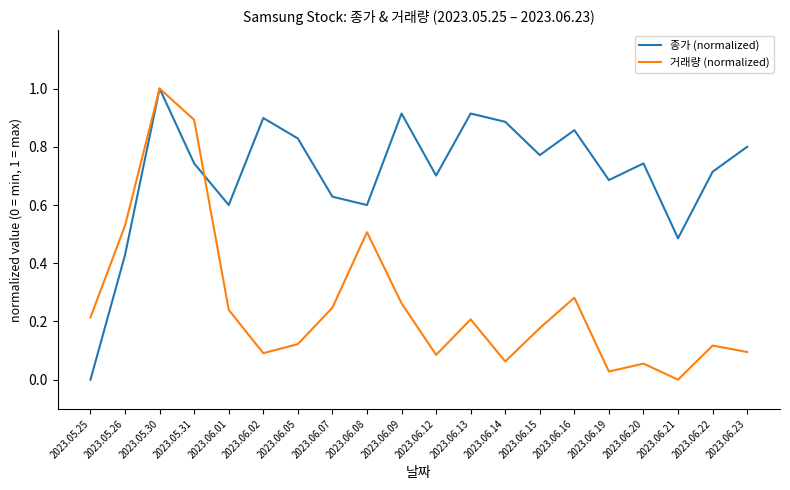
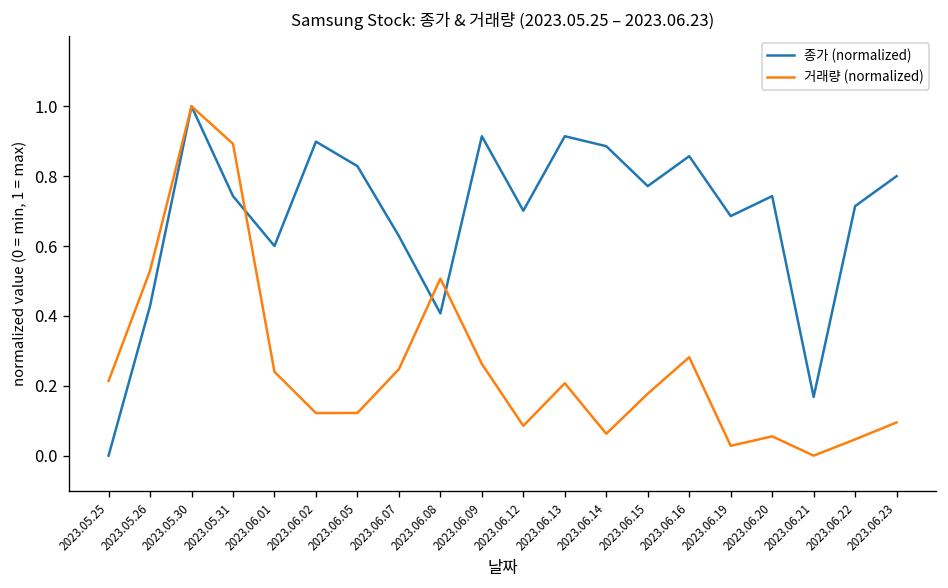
  {
    "종가 (normalized)": {
      "2023.05.25": 0.00,
      "2023.05.26": 0.43,
      "2023.05.31": 0.74,
      "2023.06.01": 0.60,
      "2023.06.02": 0.90,
      "2023.06.05": 0.83,
      "2023.06.07": 0.63,
-     "2023.06.08": 0.60,
+     "2023.06.08": 0.41,
      "2023.06.09": 0.91,
      "2023.06.12": 0.70,
      "2023.06.13": 0.91,
      "2023.06.14": 0.89,
      "2023.06.15": 0.77,
      "2023.06.16": 0.86,
      "2023.06.19": 0.69,
      "2023.06.20": 0.74,
-     "2023.06.21": 0.49,
+     "2023.06.21": 0.17,
      "2023.06.22": 0.71,
      "2023.06.23": 0.80
    },
    "거래량 (normalized)": {
      "2023.05.25": 0.21,
      "2023.05.26": 0.53,
      "2023.05.31": 0.89,
      "2023.06.01": 0.24,
-     "2023.06.02": 0.09,
+     "2023.06.02": 0.12,
      "2023.06.05": 0.12,
      "2023.06.07": 0.25,
      "2023.06.08": 0.51,
      "2023.06.09": 0.26,
      "2023.06.12": 0.09,
      "2023.06.13": 0.21,
      "2023.06.14": 0.06,
      "2023.06.15": 0.18,
      "2023.06.16": 0.28,
      "2023.06.19": 0.03,
      "2023.06.20": 0.06,
      "2023.06.21": 0.00,
-     "2023.06.22": 0.12,
+     "2023.06.22": 0.05,
      "2023.06.23": 0.10
    }
  }
